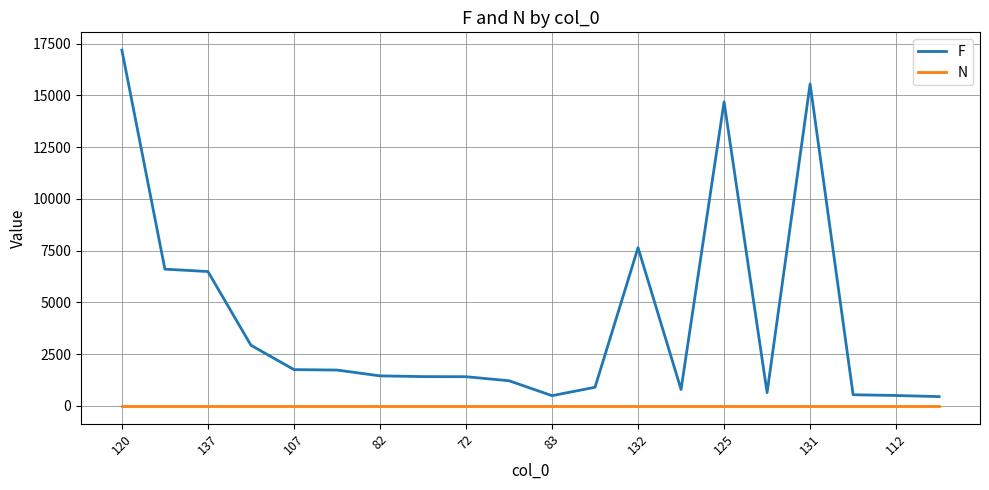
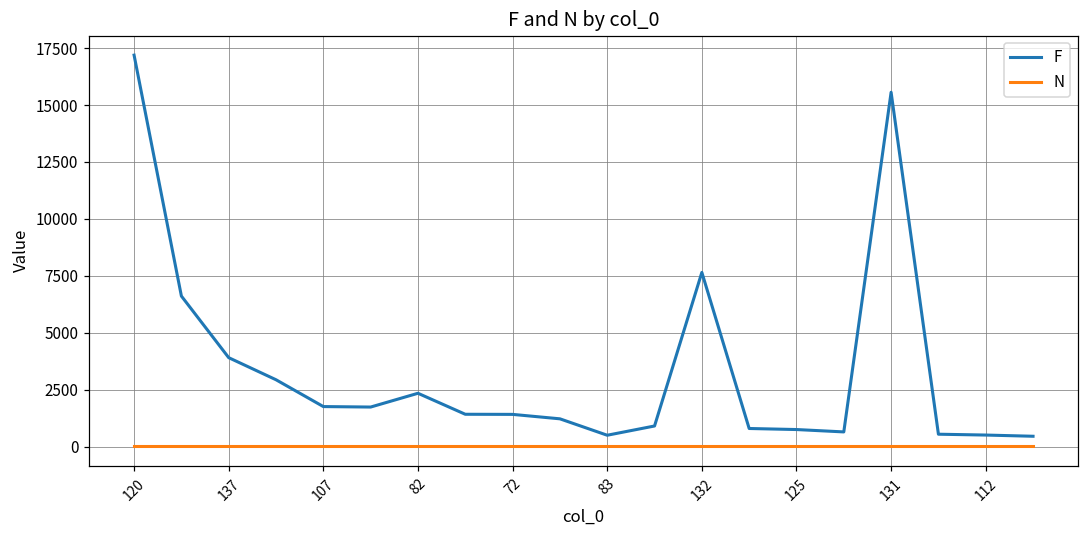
  {
    "F": {
      "120": 17200,
-     "137": 6500,
+     "137": 3900,
      "107": 1800,
-     "82": 1500,
+     "82": 2300,
      "72": 1400,
      "83": 500,
      "132": 7600,
-     "125": 14700,
+     "125": 700,
      "131": 15600,
      "112": 500
    },
    "N": {
      "120": 0,
      "137": 0,
      "107": 0,
      "82": 0,
      "72": 0,
      "83": 0,
      "132": 0,
      "125": 0,
      "131": 0,
      "112": 0
    }
  }
